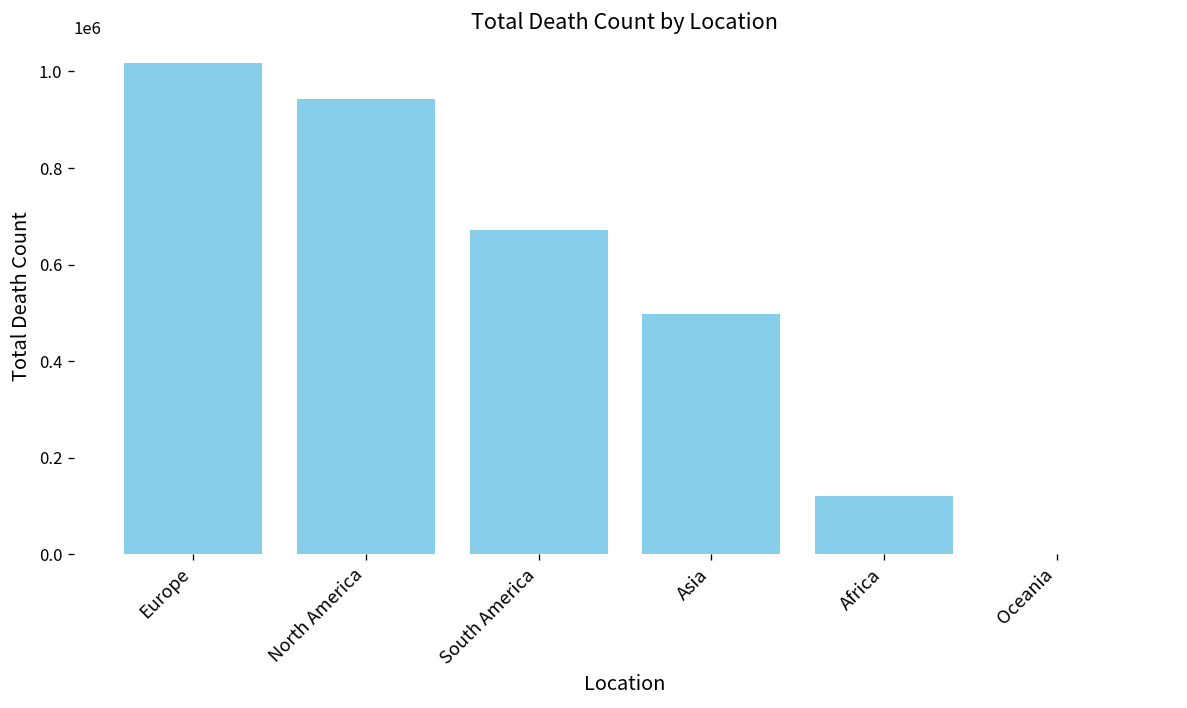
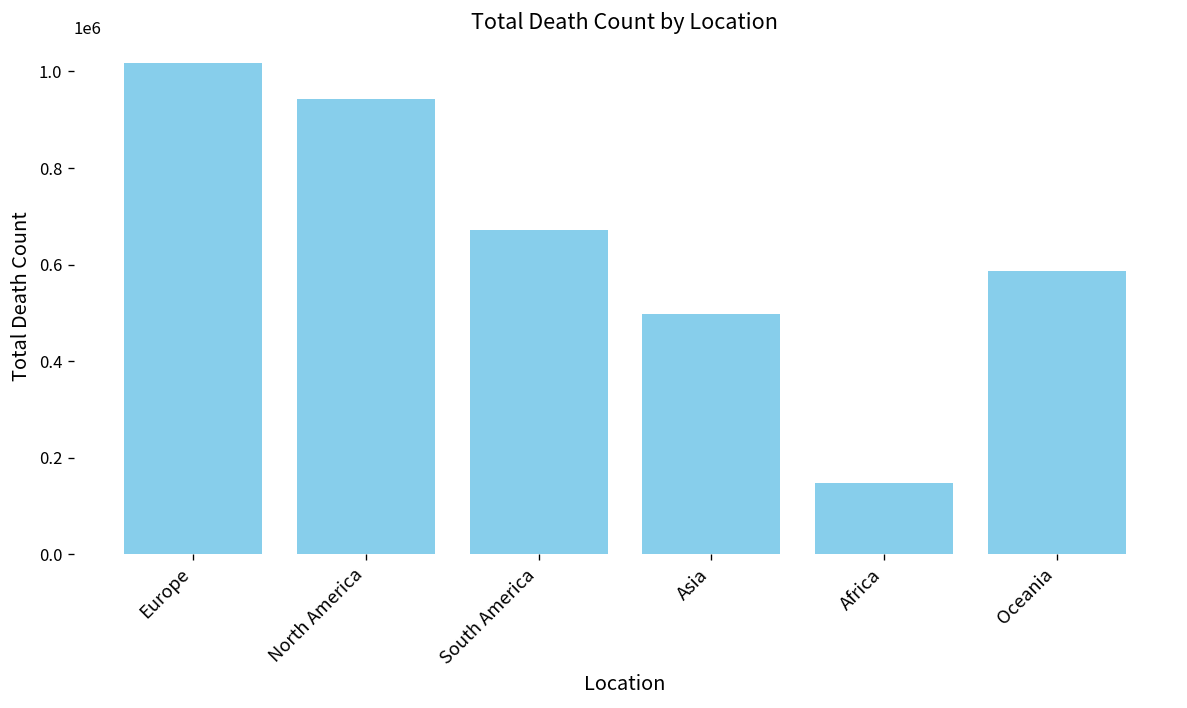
  {
    "Europe": 1020000,
    "North America": 940000,
    "South America": 670000,
    "Asia": 500000,
-   "Africa": 120000,
-   "Oceania": 0
+   "Africa": 150000,
+   "Oceania": 590000
  }
